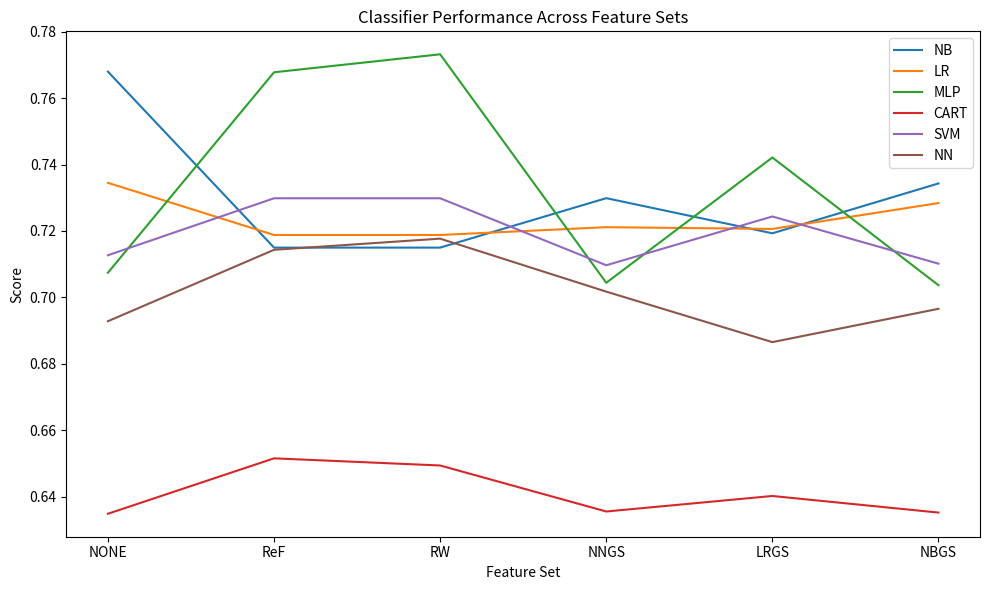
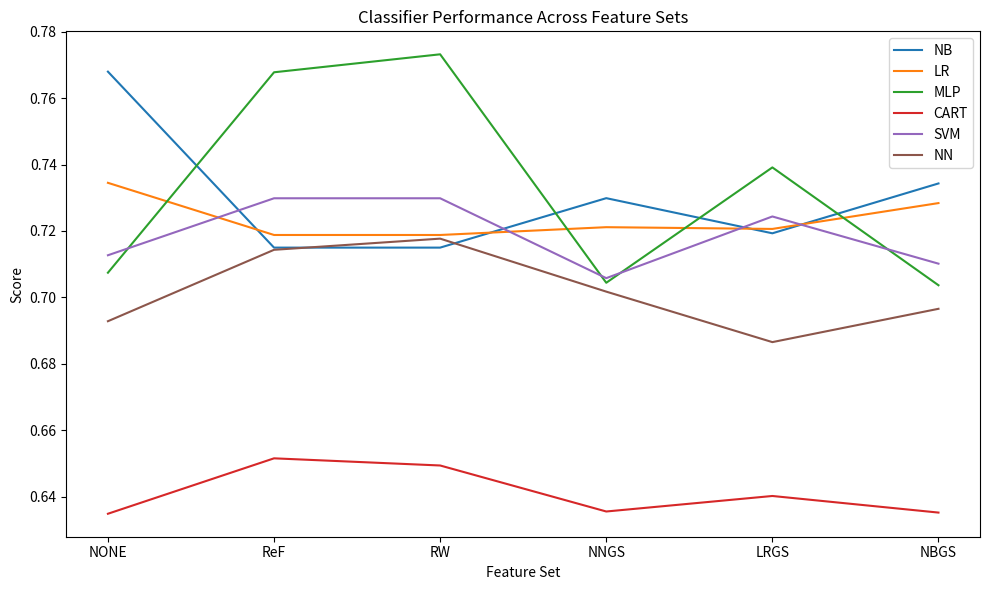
  {
    "NB": {
      "NONE": 0.768,
      "RW": 0.715,
      "NNGS": 0.730,
      "LRGS": 0.719,
      "NBGS": 0.734
    },
    "LR": {
      "NONE": 0.734,
      "ReF": 0.719,
      "RW": 0.719,
      "NNGS": 0.721,
      "LRGS": 0.721,
      "NBGS": 0.728
    },
    "MLP": {
      "NONE": 0.707,
      "ReF": 0.768,
      "RW": 0.773,
      "NNGS": 0.704,
-     "LRGS": 0.742,
+     "LRGS": 0.739,
      "NBGS": 0.704
    },
    "CART": {
      "NONE": 0.635,
      "ReF": 0.651,
      "RW": 0.649,
      "NNGS": 0.635,
      "LRGS": 0.640,
      "NBGS": 0.635
    },
    "SVM": {
      "NONE": 0.713,
      "ReF": 0.730,
      "RW": 0.730,
-     "NNGS": 0.710,
+     "NNGS": 0.706,
      "LRGS": 0.724,
      "NBGS": 0.710
    },
    "NN": {
      "NONE": 0.693,
      "RW": 0.718,
      "NNGS": 0.702,
      "LRGS": 0.687,
      "NBGS": 0.697
    }
  }
